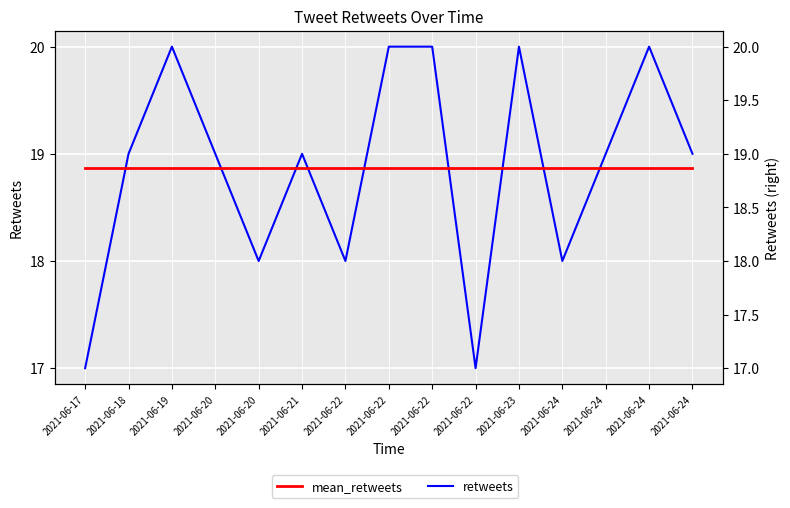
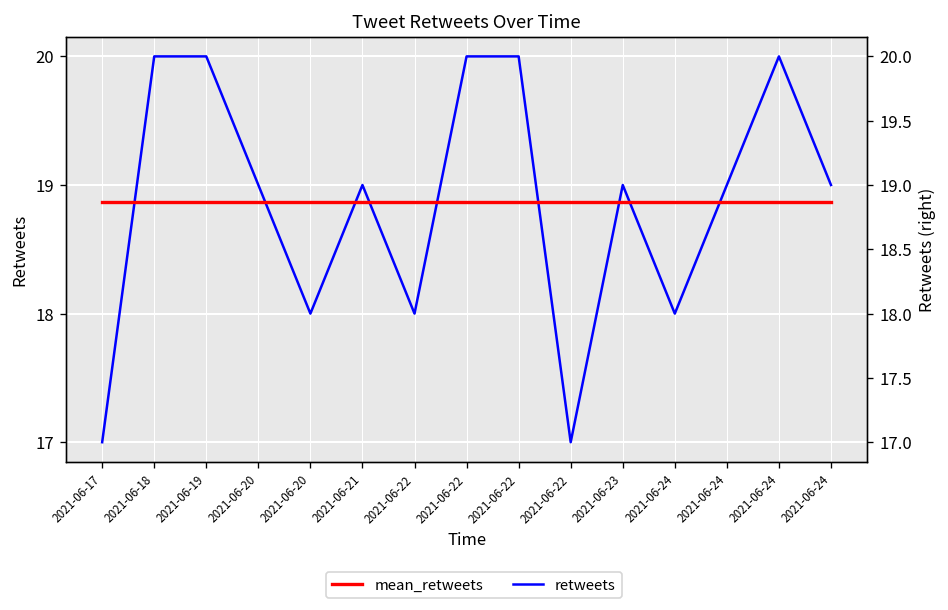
  {
    "retweets": {
      "2021-06-17": 17,
-     "2021-06-18": 19,
+     "2021-06-18": 20,
      "2021-06-19": 20,
      "2021-06-21": 19,
-     "2021-06-23": 20
+     "2021-06-23": 19
    },
    "mean_retweets": {
      "2021-06-17": 18.87,
      "2021-06-24": 18.87
    }
  }
